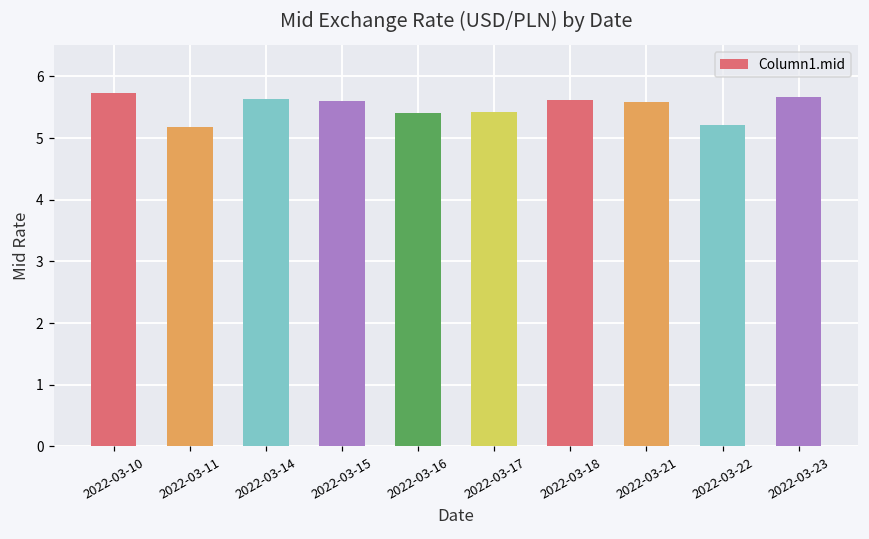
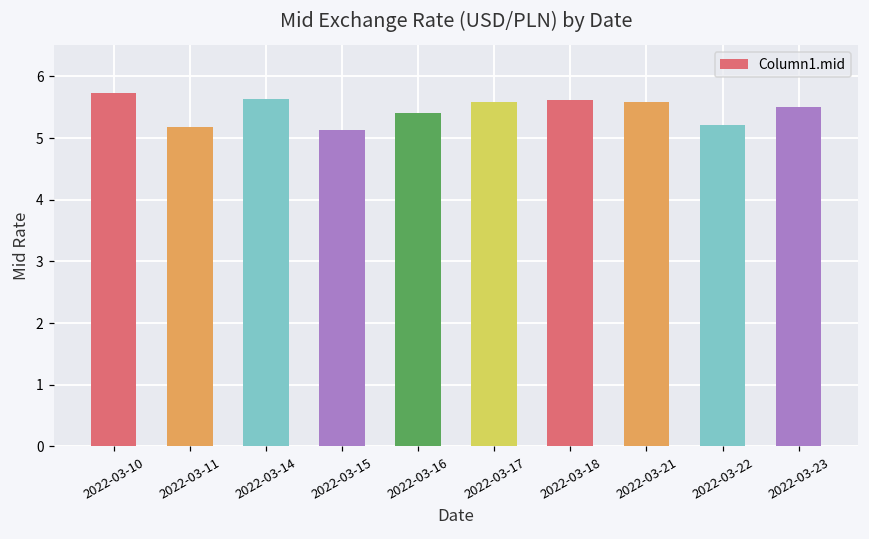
  {
    "2022-03-10": 5.7,
    "2022-03-11": 5.2,
    "2022-03-14": 5.6,
-   "2022-03-15": 5.6,
+   "2022-03-15": 5.1,
    "2022-03-16": 5.4,
-   "2022-03-17": 5.4,
+   "2022-03-17": 5.6,
    "2022-03-18": 5.6,
    "2022-03-21": 5.6,
    "2022-03-22": 5.2,
-   "2022-03-23": 5.7
+   "2022-03-23": 5.5
  }
